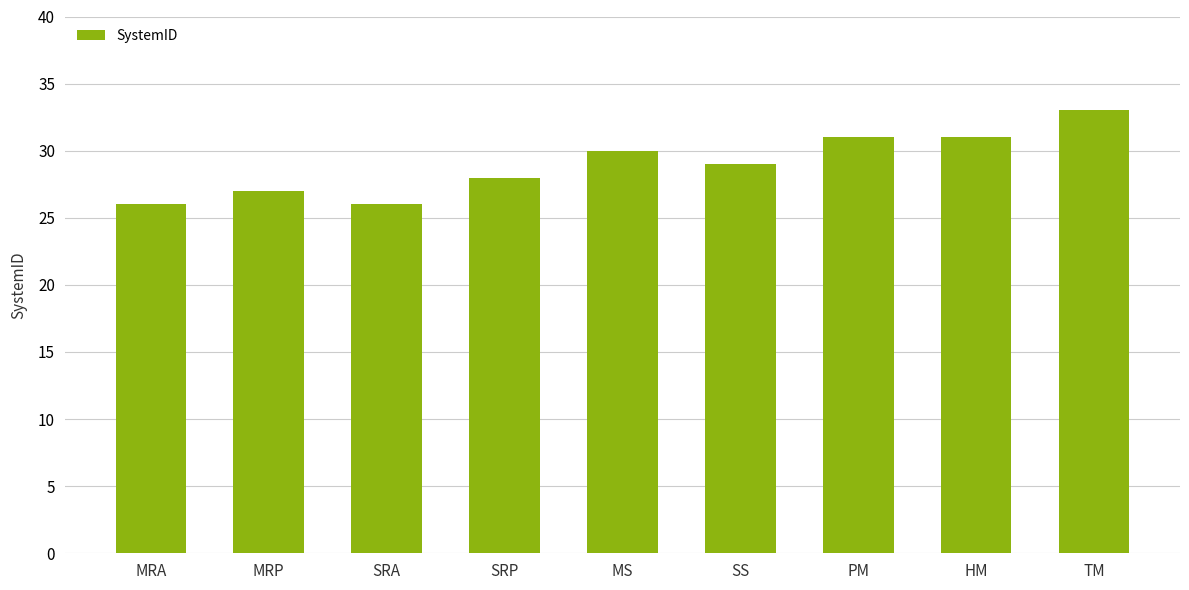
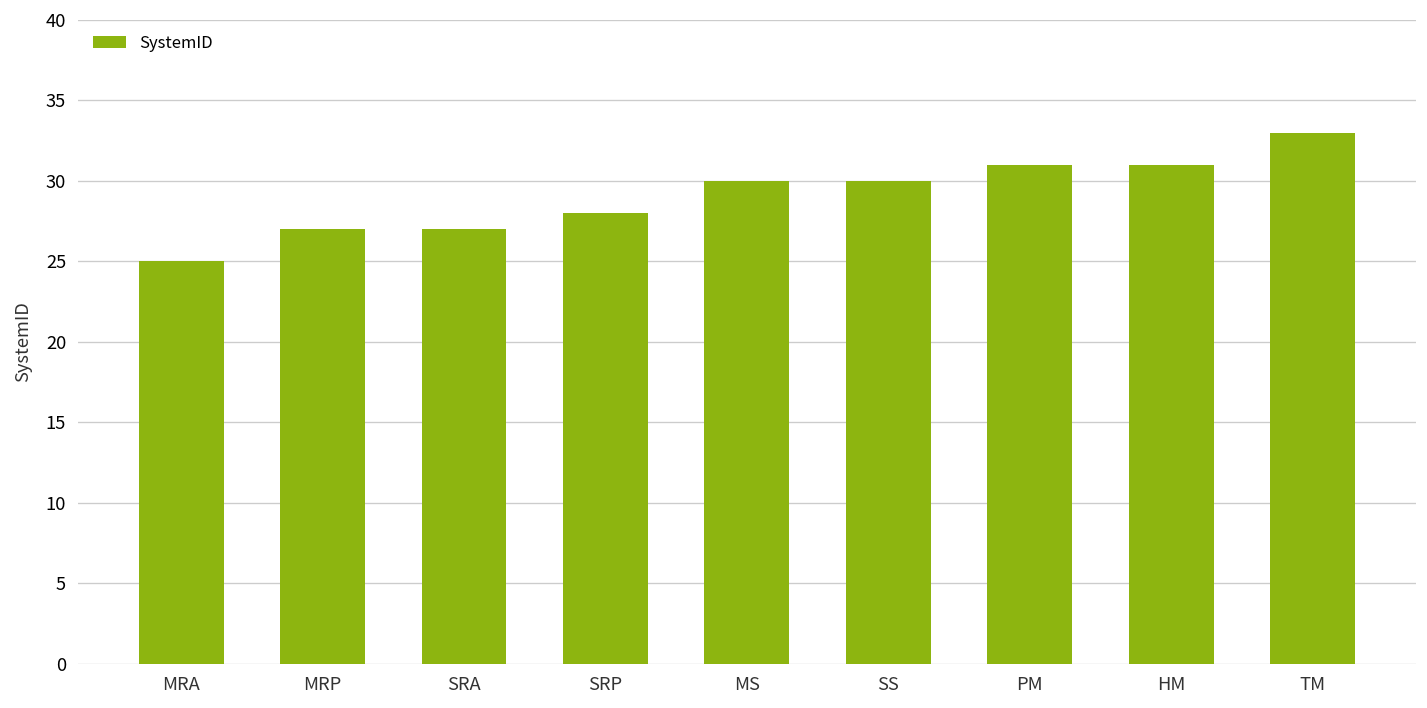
  {
-   "MRA": 26,
+   "MRA": 25,
    "MRP": 27,
-   "SRA": 26,
+   "SRA": 27,
    "SRP": 28,
    "MS": 30,
-   "SS": 29,
+   "SS": 30,
    "PM": 31,
    "HM": 31,
    "TM": 33
  }
